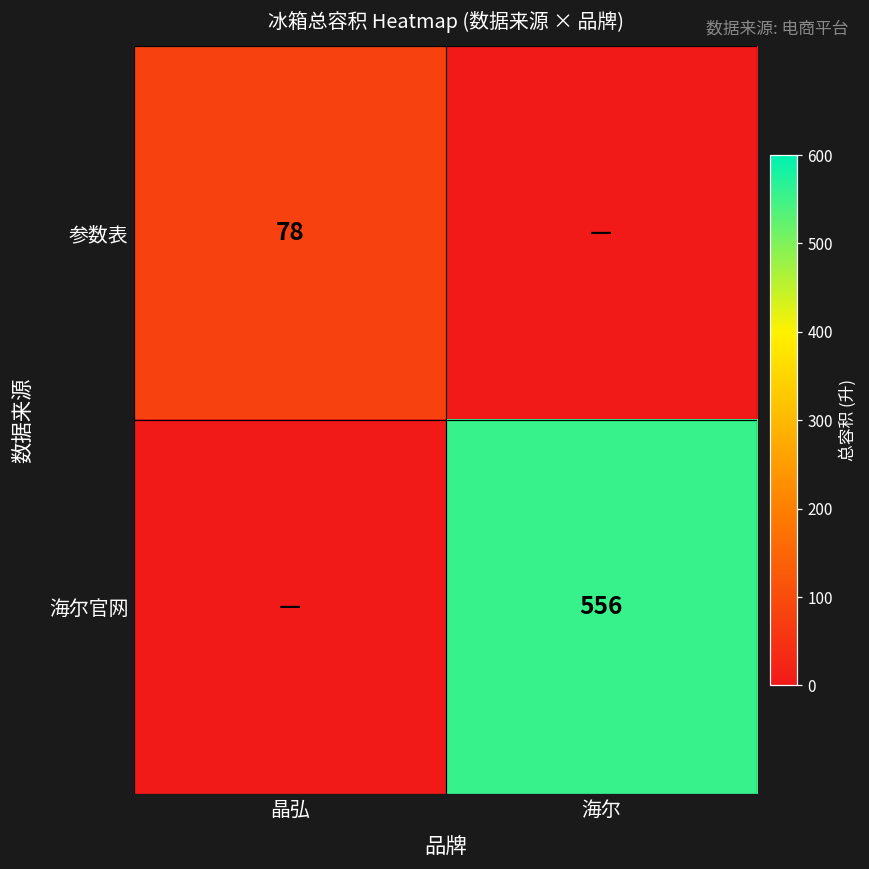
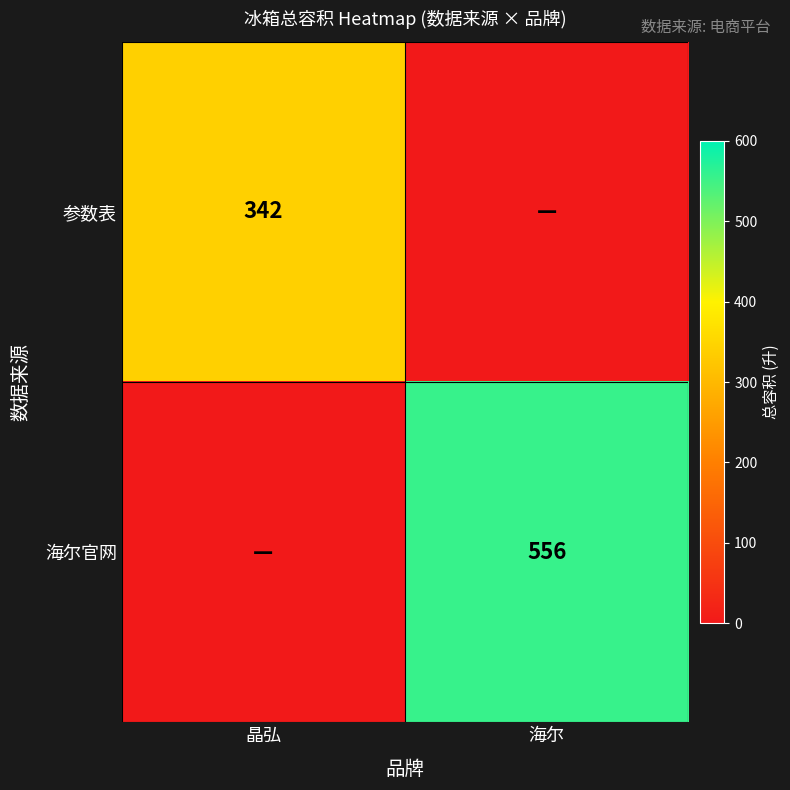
  {
    "参数表": {
-     "晶弘": 78
+     "晶弘": 342
    },
    "海尔官网": {
      "海尔": 556
    }
  }
